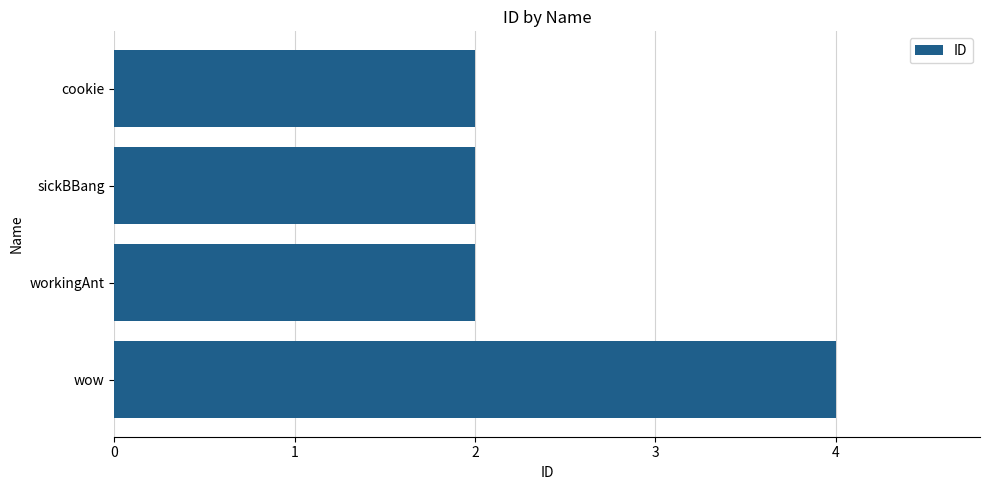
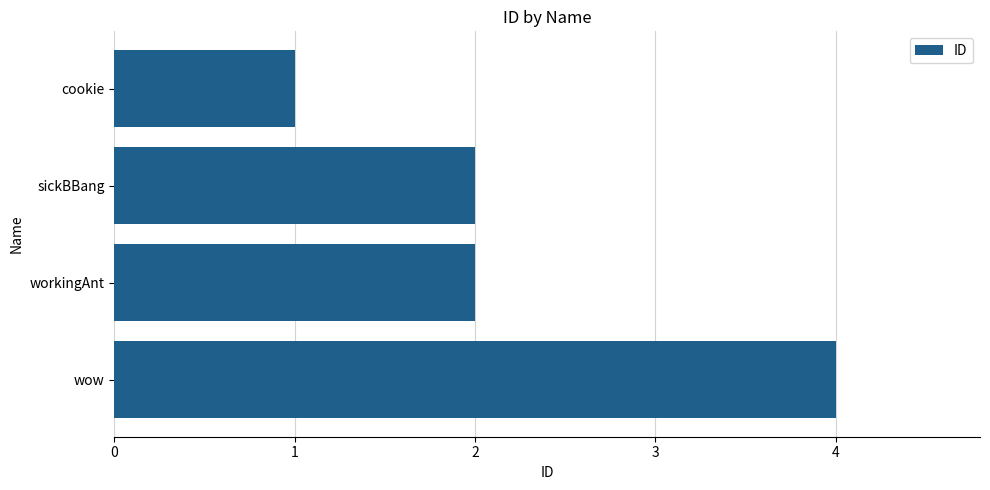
  {
-   "cookie": 2,
+   "cookie": 1,
    "sickBBang": 2,
    "workingAnt": 2,
    "wow": 4
  }
